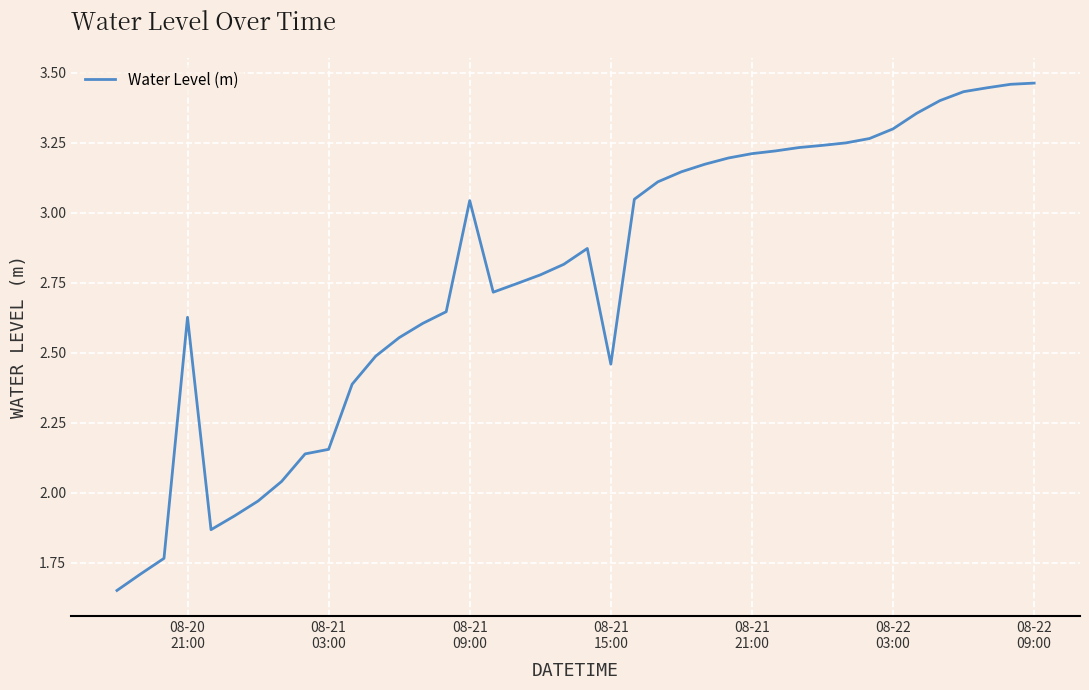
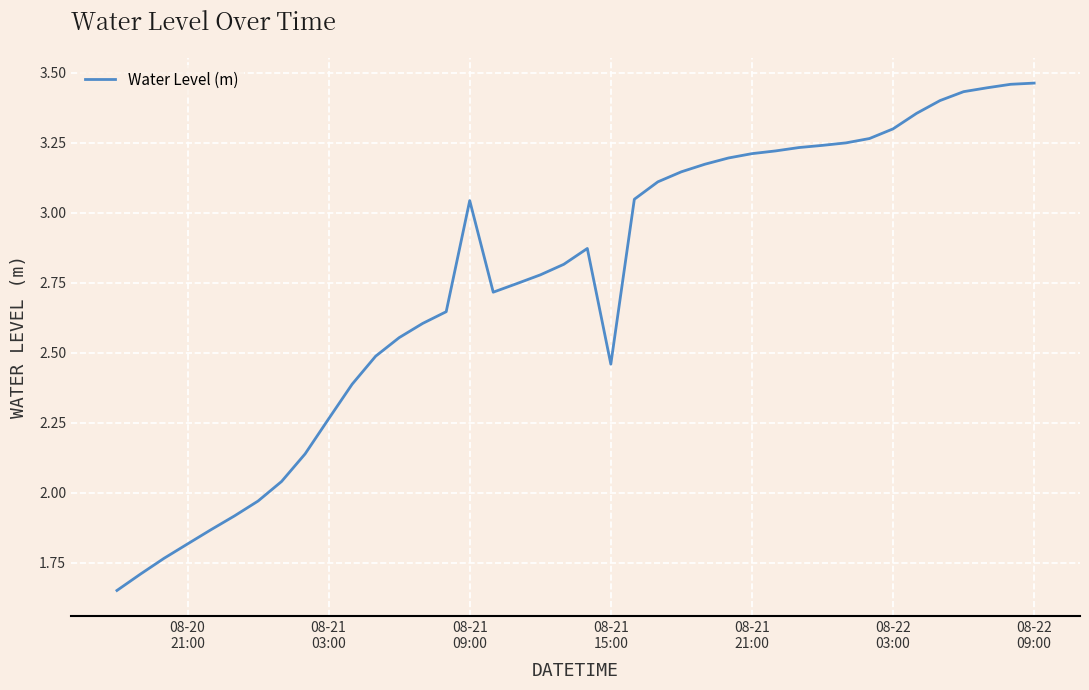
  {
-   "08-20 21:00": 2.63,
-   "08-21 03:00": 2.16,
+   "08-20 21:00": 1.82,
+   "08-21 03:00": 2.26,
    "08-21 09:00": 3.04,
    "08-21 15:00": 2.46,
    "08-21 21:00": 3.21,
    "08-22 03:00": 3.30,
    "08-22 09:00": 3.46
  }
